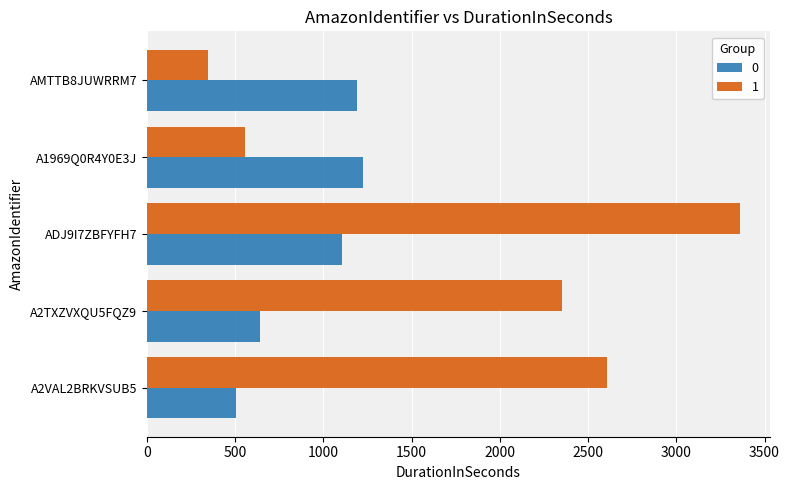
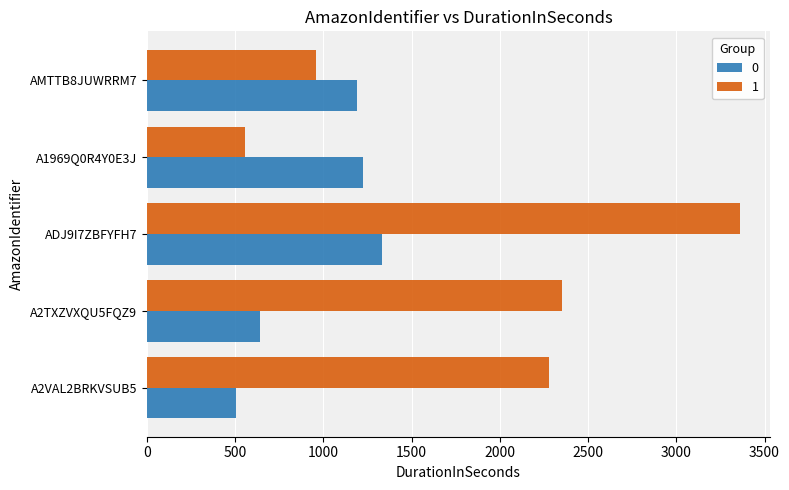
  {
    "0": {
      "AMTTB8JUWRRM7": 1190,
      "A1969Q0R4Y0E3J": 1230,
-     "ADJ9I7ZBFYFH7": 1100,
+     "ADJ9I7ZBFYFH7": 1330,
      "A2TXZVXQU5FQZ9": 640,
      "A2VAL2BRKVSUB5": 510
    },
    "1": {
-     "AMTTB8JUWRRM7": 340,
+     "AMTTB8JUWRRM7": 960,
      "A1969Q0R4Y0E3J": 560,
      "ADJ9I7ZBFYFH7": 3360,
      "A2TXZVXQU5FQZ9": 2350,
-     "A2VAL2BRKVSUB5": 2610
+     "A2VAL2BRKVSUB5": 2280
    }
  }
